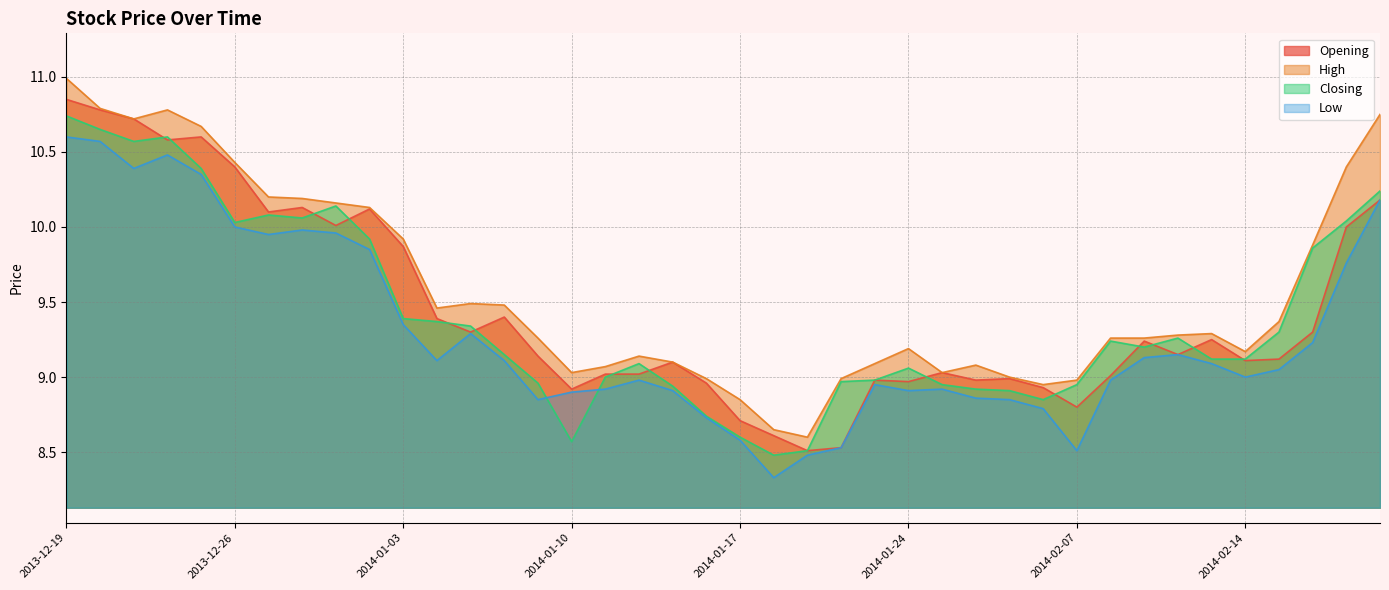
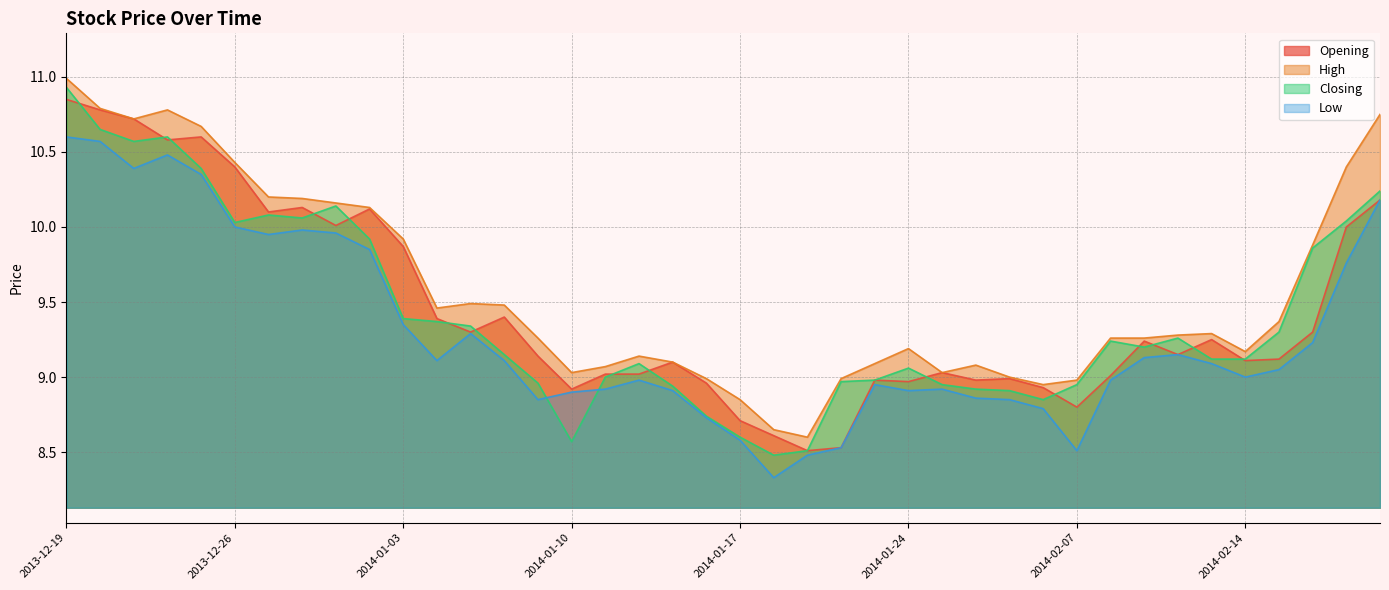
  {
    "Closing": {
-     "2013-12-19": 10.74,
+     "2013-12-19": 10.93,
      "2013-12-26": 10.03,
      "2014-01-03": 9.39,
      "2014-01-10": 8.57,
      "2014-01-17": 8.60,
      "2014-01-24": 9.06,
      "2014-02-07": 8.95
    },
    "Low": {
      "2013-12-19": 10.60,
      "2013-12-26": 10.00,
      "2014-01-03": 9.35,
      "2014-01-10": 8.90,
      "2014-01-17": 8.58,
      "2014-01-24": 8.91,
      "2014-02-07": 8.51,
      "2014-02-14": 9.00
    }
  }
